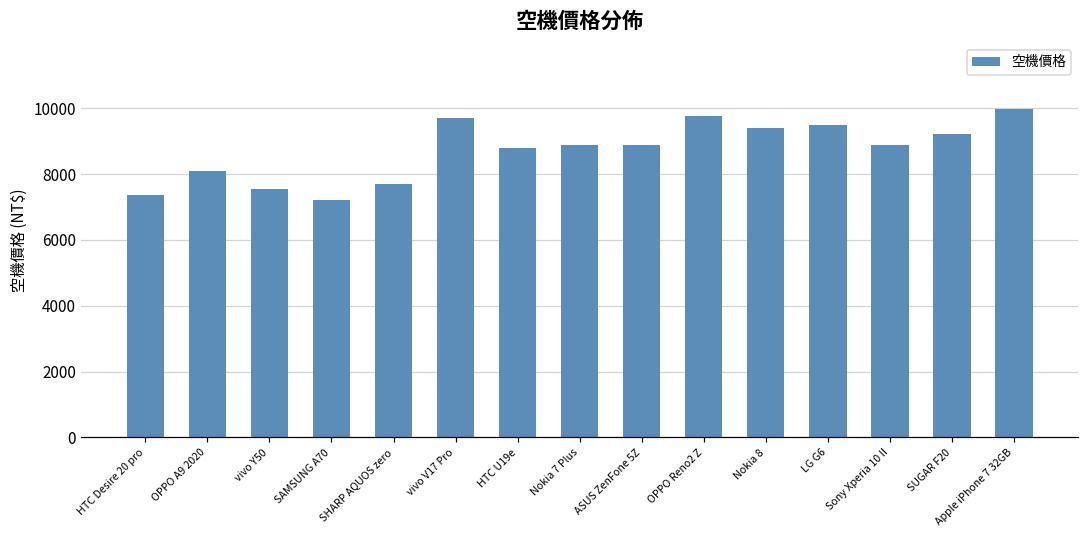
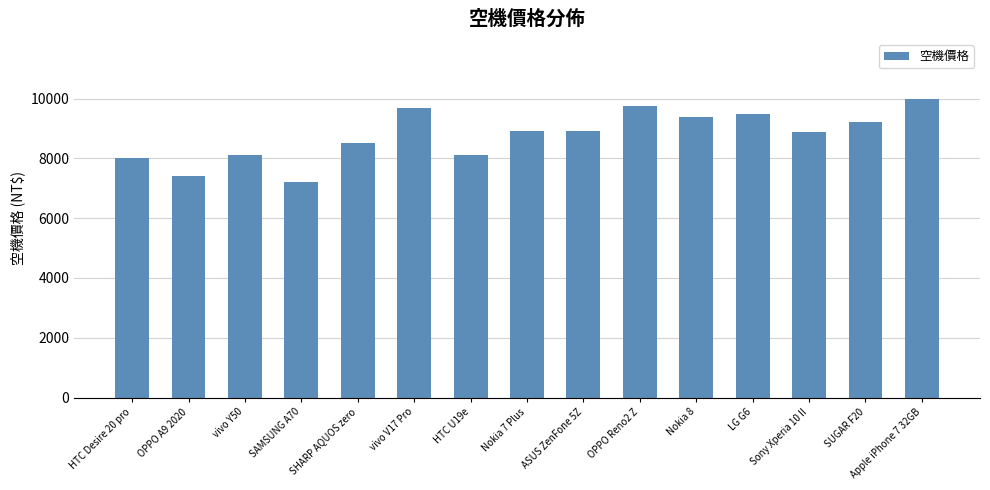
  {
-   "HTC Desire 20 pro": 7400,
-   "OPPO A9 2020": 8100,
-   "vivo Y50": 7600,
+   "HTC Desire 20 pro": 8000,
+   "OPPO A9 2020": 7400,
+   "vivo Y50": 8100,
    "SAMSUNG A70": 7200,
-   "SHARP AQUOS zero": 7700,
+   "SHARP AQUOS zero": 8500,
    "vivo V17 Pro": 9700,
-   "HTC U19e": 8800,
+   "HTC U19e": 8100,
    "Nokia 7 Plus": 8900,
    "ASUS ZenFone 5Z": 8900,
    "OPPO Reno2 Z": 9800,
    "Nokia 8": 9400,
    "LG G6": 9500,
    "Sony Xperia 10 II": 8900,
    "SUGAR F20": 9200,
    "Apple iPhone 7 32GB": 10000
  }
